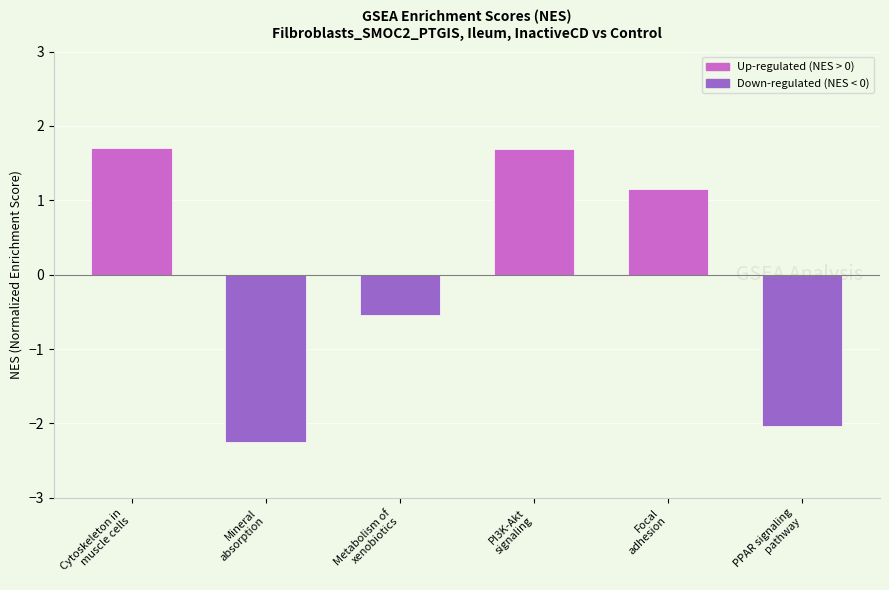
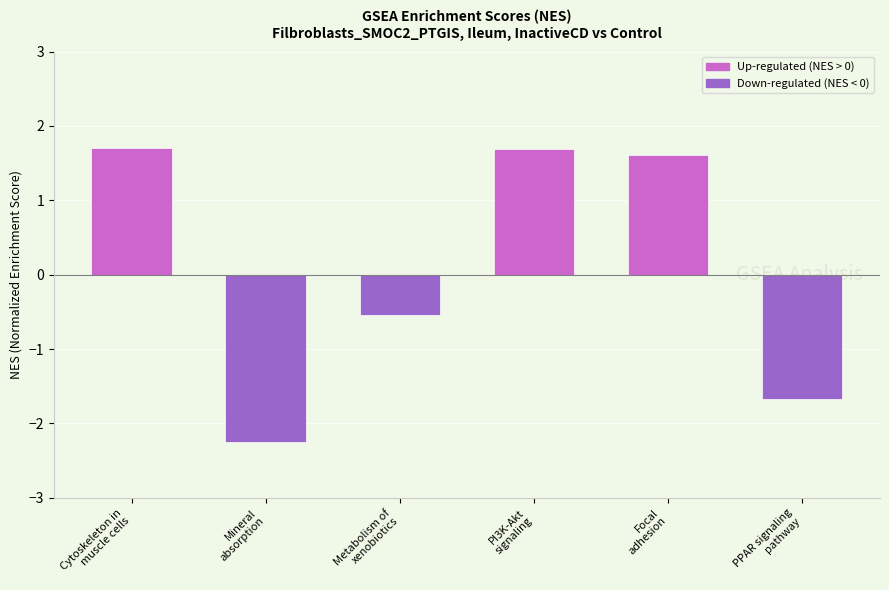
  {
    "Cytoskeleton in muscle cells": 1.7,
    "Mineral absorption": -2.2,
    "Metabolism of xenobiotics": -0.5,
    "PI3K-Akt signaling": 1.7,
-   "Focal adhesion": 1.2,
-   "PPAR signaling pathway": -2.0
+   "Focal adhesion": 1.6,
+   "PPAR signaling pathway": -1.7
  }
